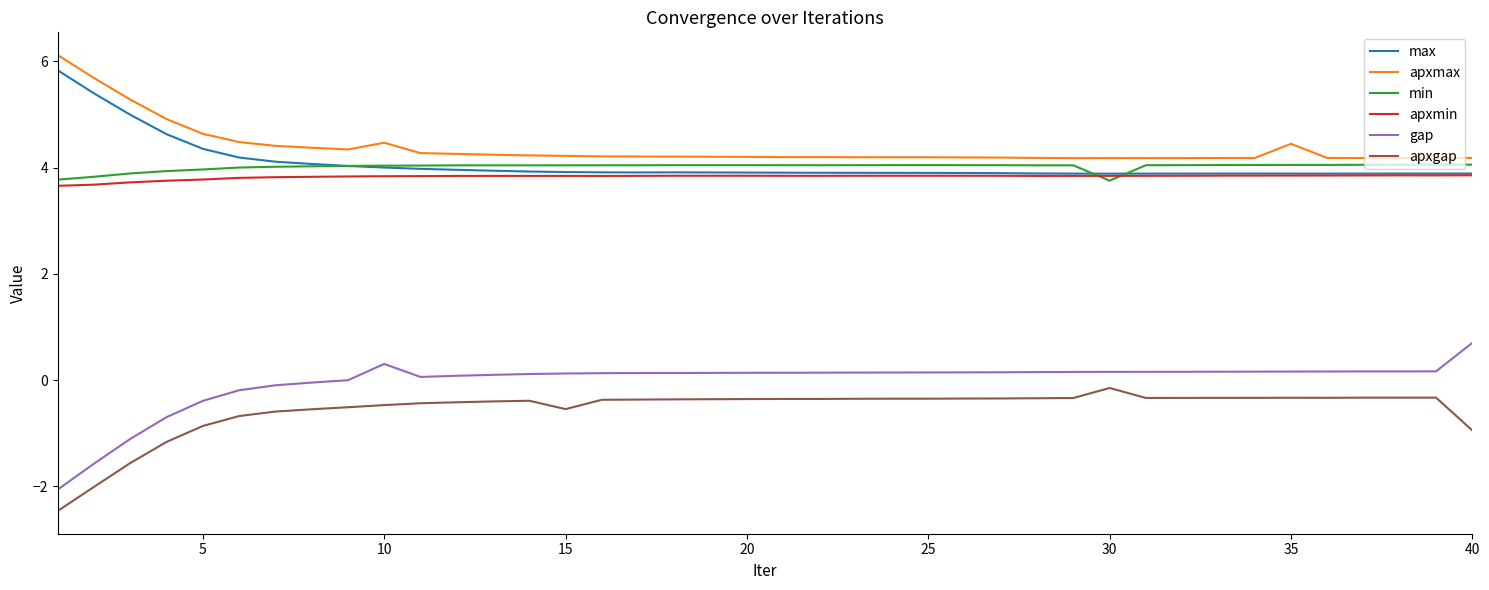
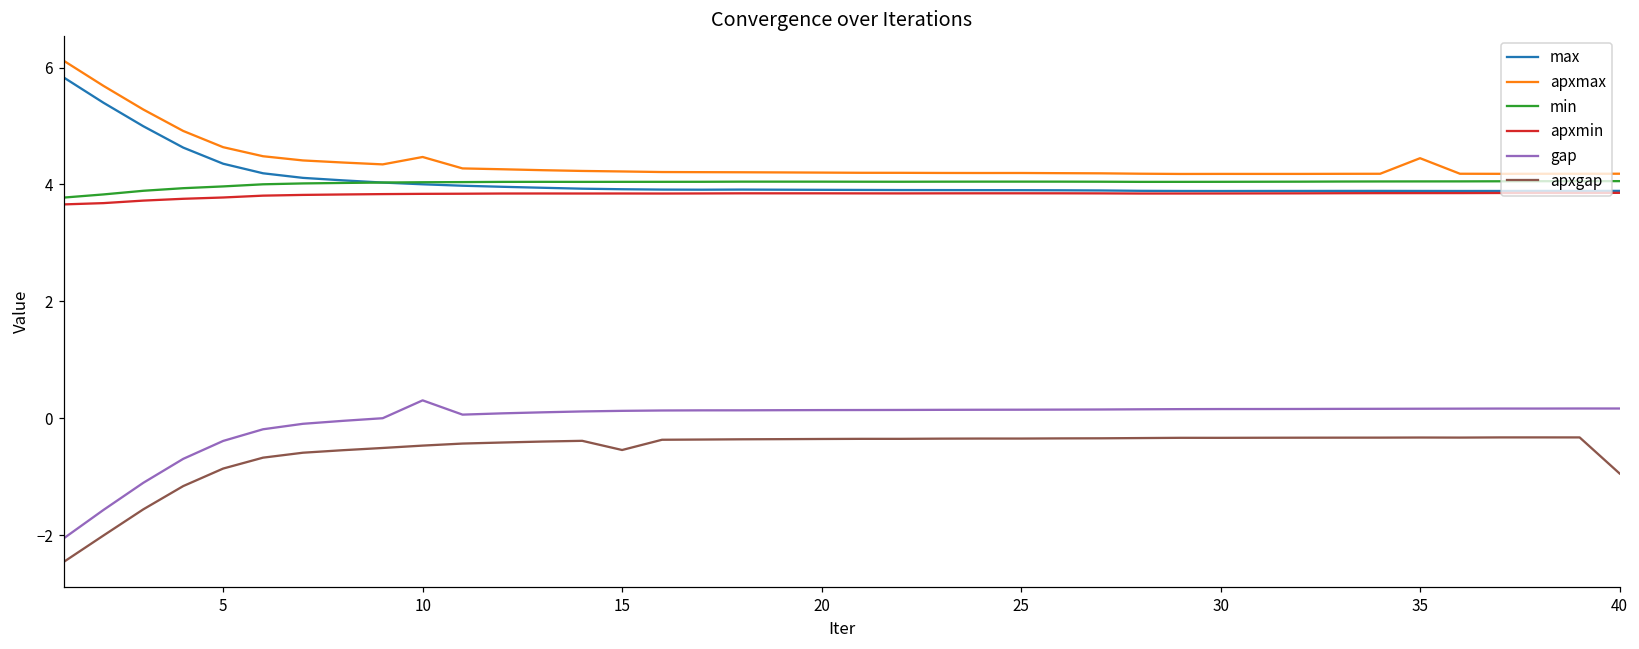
  {
    "max": {
      "5": 4.4,
      "15": 3.9,
      "20": 3.9,
      "25": 3.9
    },
    "apxmax": {
      "5": 4.6,
      "10": 4.5,
      "15": 4.2,
      "20": 4.2,
      "25": 4.2,
      "30": 4.2,
      "35": 4.4,
      "40": 4.2
    },
    "min": {
      "5": 4.0,
      "15": 4.0,
      "20": 4.0,
      "25": 4.0,
-     "30": 3.8,
+     "30": 4.0,
      "35": 4.1,
      "40": 4.1
    },
    "apxmin": {
      "5": 3.8,
      "10": 3.8,
      "15": 3.8,
      "20": 3.8,
      "25": 3.8
    },
    "gap": {
      "5": -0.4,
      "10": 0.3,
      "15": 0.1,
      "20": 0.1,
      "25": 0.1,
      "30": 0.2,
      "35": 0.2,
-     "40": 0.7
+     "40": 0.2
    },
    "apxgap": {
      "5": -0.9,
      "10": -0.5,
      "15": -0.5,
      "20": -0.4,
      "25": -0.3,
-     "30": -0.1,
+     "30": -0.3,
      "35": -0.3,
      "40": -0.9
    }
  }
